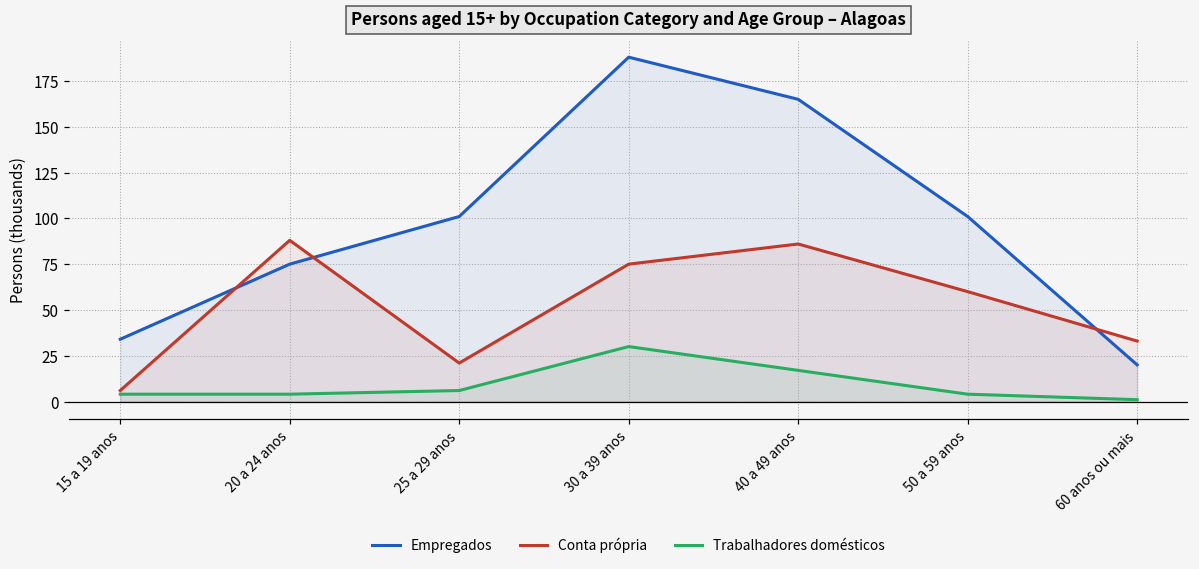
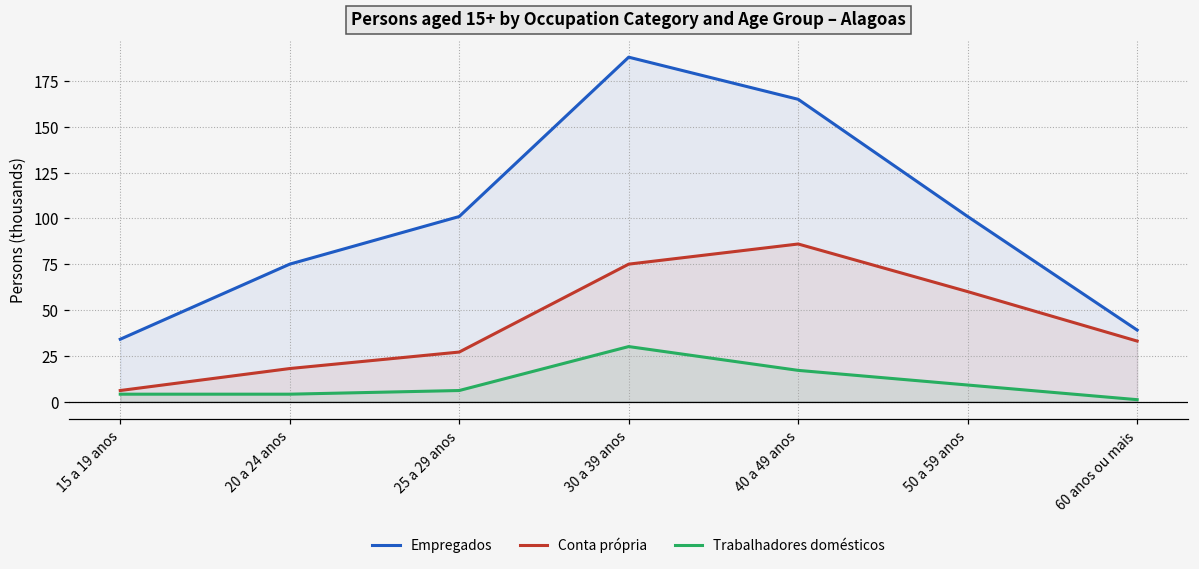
  {
    "Empregados": {
      "15 a 19 anos": 34,
      "20 a 24 anos": 75,
      "25 a 29 anos": 101,
      "30 a 39 anos": 188,
      "40 a 49 anos": 165,
      "50 a 59 anos": 101,
-     "60 anos ou mais": 20
+     "60 anos ou mais": 39
    },
    "Conta própria": {
      "15 a 19 anos": 6,
-     "20 a 24 anos": 88,
-     "25 a 29 anos": 21,
+     "20 a 24 anos": 18,
+     "25 a 29 anos": 27,
      "30 a 39 anos": 75,
      "40 a 49 anos": 86,
      "50 a 59 anos": 60,
      "60 anos ou mais": 33
    },
    "Trabalhadores domésticos": {
      "15 a 19 anos": 4,
      "20 a 24 anos": 4,
      "25 a 29 anos": 6,
      "30 a 39 anos": 30,
      "40 a 49 anos": 17,
-     "50 a 59 anos": 4,
+     "50 a 59 anos": 9,
      "60 anos ou mais": 1
    }
  }
